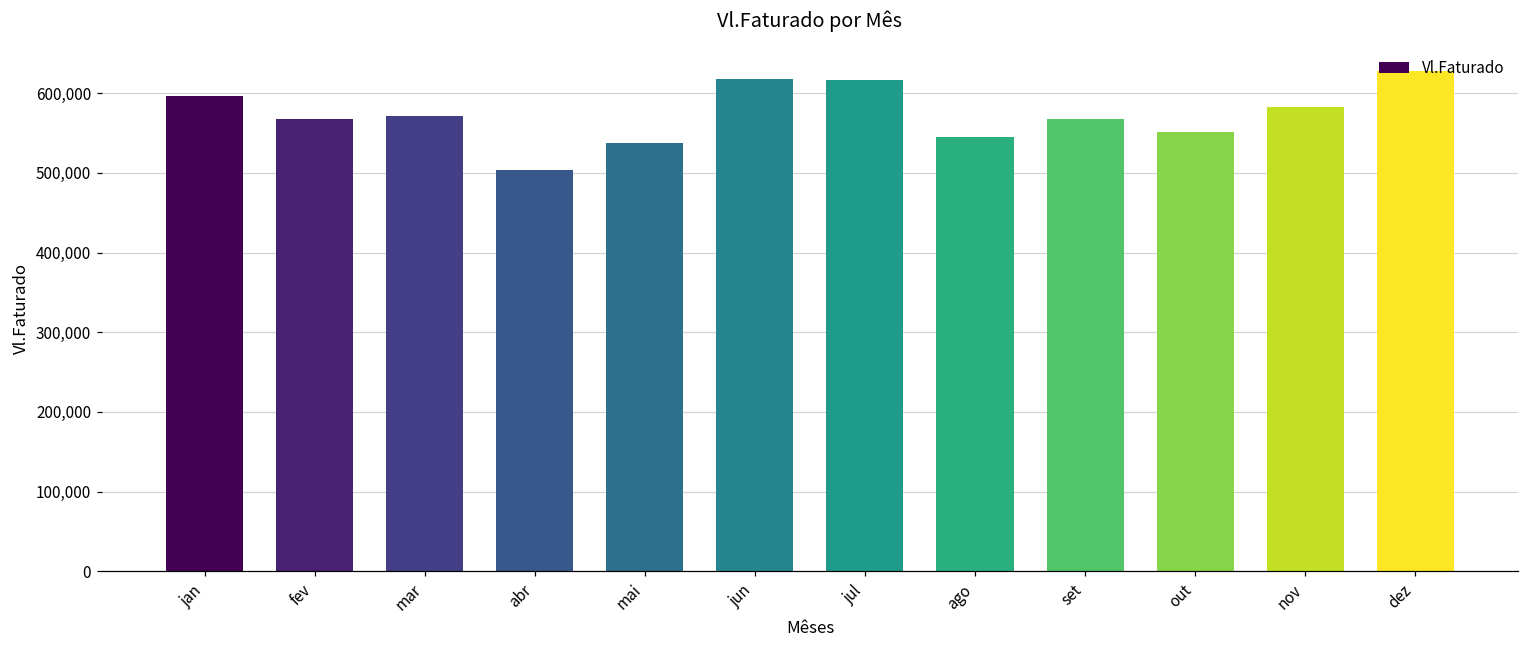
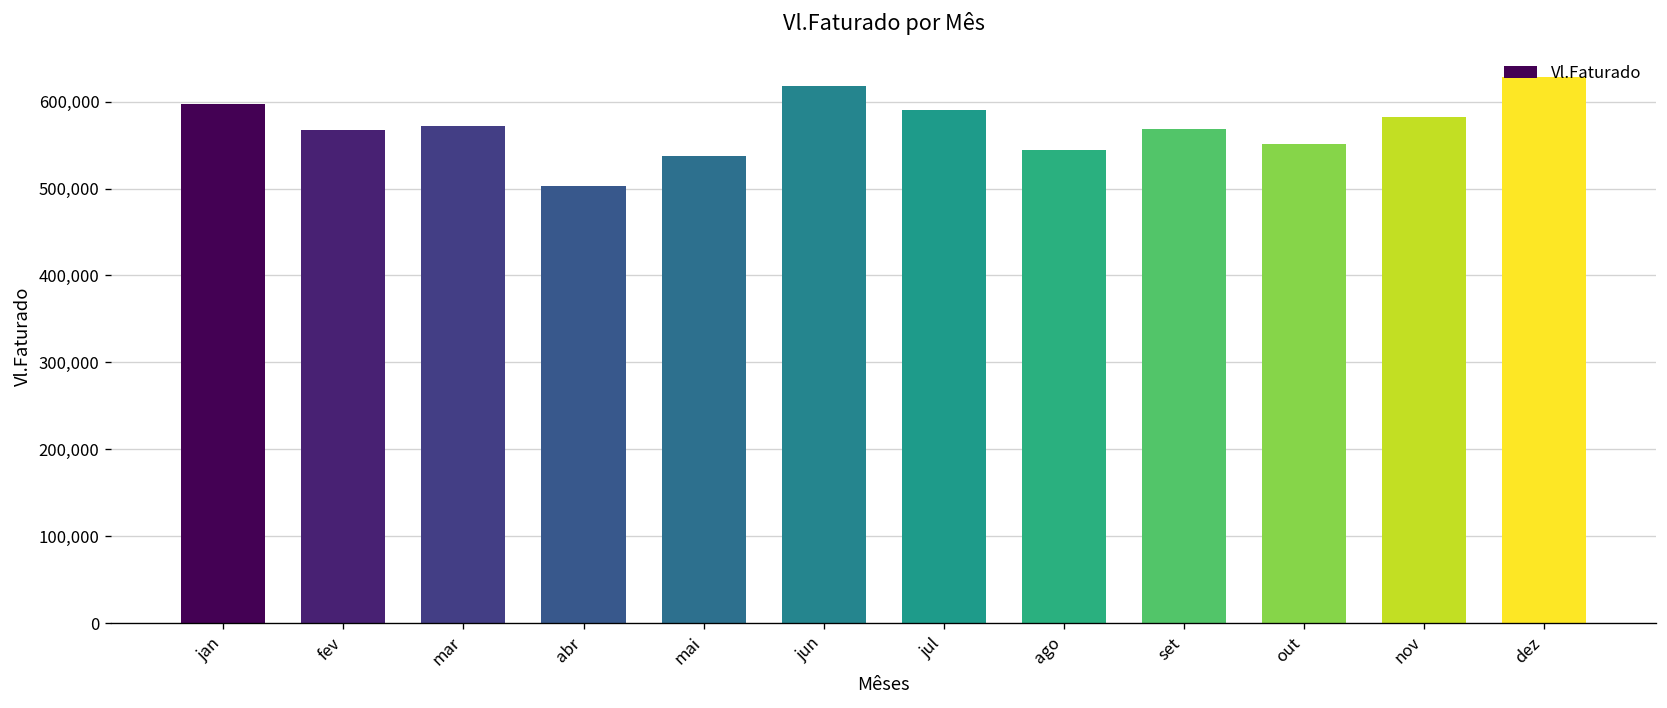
  {
    "jan": "600,000",
    "fev": "570,000",
    "mar": "570,000",
    "abr": "500,000",
    "mai": "540,000",
    "jun": "620,000",
-   "jul": "620,000",
+   "jul": "590,000",
    "ago": "540,000",
    "set": "570,000",
    "out": "550,000",
    "nov": "580,000",
    "dez": "630,000"
  }
